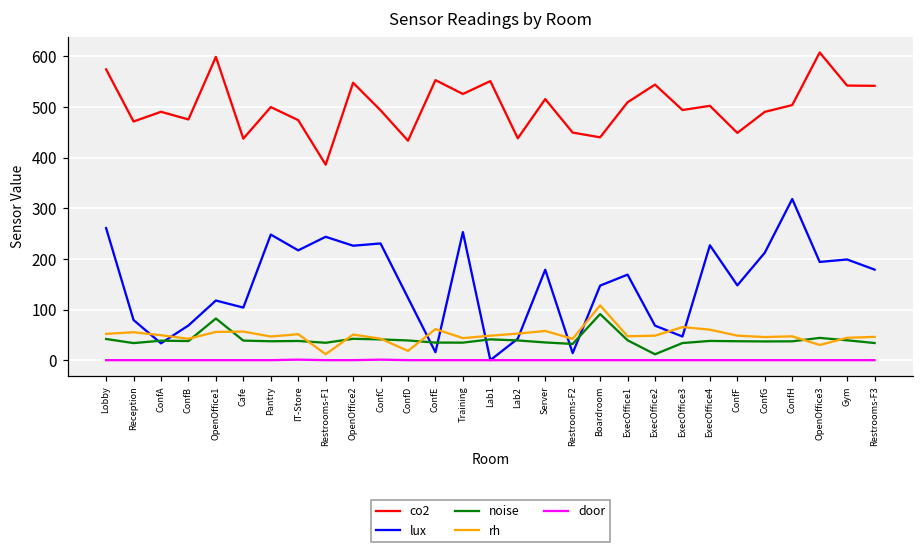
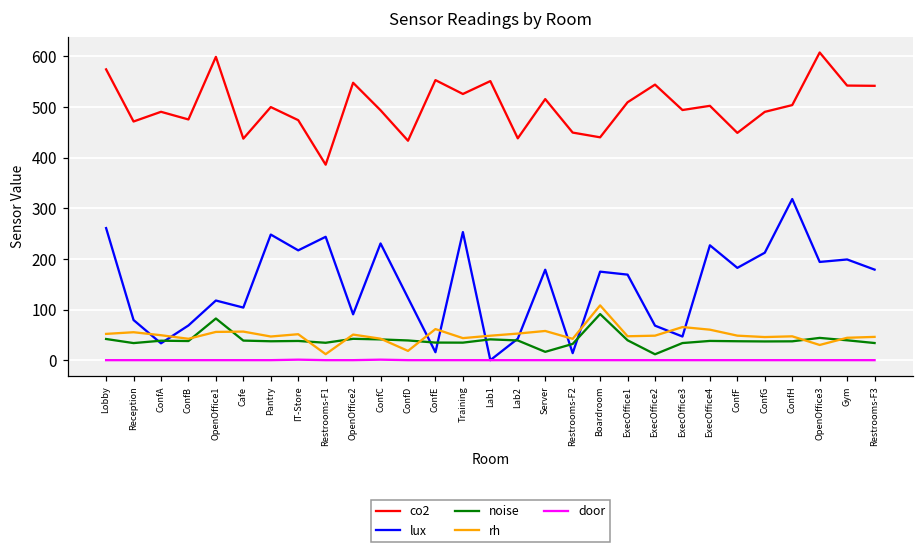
  {
    "co2": {
      "Lobby": 570,
      "Reception": 470,
      "ConfA": 490,
      "ConfB": 480,
      "OpenOffice1": 600,
      "Cafe": 440,
      "Pantry": 500,
      "IT-Store": 470,
      "Restrooms-F1": 390,
      "OpenOffice2": 550,
      "ConfC": 490,
      "ConfD": 430,
      "ConfE": 550,
      "Training": 530,
      "Lab1": 550,
      "Lab2": 440,
      "Server": 520,
      "Restrooms-F2": 450,
      "Boardroom": 440,
      "ExecOffice1": 510,
      "ExecOffice2": 540,
      "ExecOffice3": 490,
      "ExecOffice4": 500,
      "ConfF": 450,
      "ConfG": 490,
      "ConfH": 500,
      "OpenOffice3": 610,
      "Gym": 540,
      "Restrooms-F3": 540
    },
    "lux": {
      "Lobby": 260,
      "Reception": 80,
      "ConfB": 70,
      "OpenOffice1": 120,
      "Cafe": 100,
      "Pantry": 250,
      "IT-Store": 220,
      "Restrooms-F1": 240,
-     "OpenOffice2": 230,
+     "OpenOffice2": 90,
      "ConfC": 230,
      "ConfD": 120,
      "ConfE": 20,
      "Training": 250,
      "Server": 180,
      "Restrooms-F2": 10,
-     "Boardroom": 150,
+     "Boardroom": 170,
      "ExecOffice1": 170,
      "ExecOffice2": 70,
      "ExecOffice3": 50,
      "ExecOffice4": 230,
-     "ConfF": 150,
+     "ConfF": 180,
      "ConfG": 210,
      "ConfH": 320,
      "OpenOffice3": 190,
      "Gym": 200,
      "Restrooms-F3": 180
    },
    "noise": {
      "Lobby": 40,
      "Reception": 30,
      "OpenOffice1": 80,
      "Cafe": 40,
      "Pantry": 40,
      "IT-Store": 40,
      "Restrooms-F1": 30,
      "OpenOffice2": 40,
      "ConfD": 40,
      "ConfE": 30,
      "Training": 30,
      "Lab1": 40,
-     "Server": 30,
+     "Server": 20,
      "Restrooms-F2": 30,
      "Boardroom": 90,
      "ExecOffice1": 40,
      "ExecOffice2": 10,
      "ExecOffice3": 30,
      "ExecOffice4": 40,
      "ConfF": 40,
      "ConfG": 40,
      "ConfH": 40,
      "OpenOffice3": 40,
      "Restrooms-F3": 30
    },
    "rh": {
      "Lobby": 50,
      "Reception": 60,
      "ConfA": 50,
      "OpenOffice1": 60,
      "Cafe": 60,
      "Pantry": 50,
      "IT-Store": 50,
      "Restrooms-F1": 10,
      "OpenOffice2": 50,
      "ConfD": 20,
      "ConfE": 60,
      "Training": 40,
      "Lab1": 50,
      "Lab2": 50,
      "Server": 60,
      "Restrooms-F2": 40,
      "Boardroom": 110,
      "ExecOffice1": 50,
      "ExecOffice2": 50,
      "ExecOffice3": 70,
      "ExecOffice4": 60,
      "ConfF": 50,
      "ConfG": 50,
      "ConfH": 50,
      "OpenOffice3": 30,
      "Restrooms-F3": 50
    },
    "door": {
      "Lobby": 0,
      "Reception": 0,
      "ConfA": 0,
      "ConfB": 0,
      "OpenOffice1": 0,
      "Cafe": 0,
      "Pantry": 0,
      "IT-Store": 0,
      "Restrooms-F1": 0,
      "OpenOffice2": 0,
      "ConfC": 0,
      "ConfD": 0,
      "ConfE": 0,
      "Training": 0,
      "Lab2": 0,
      "Server": 0,
      "Restrooms-F2": 0,
      "Boardroom": 0,
      "ExecOffice1": 0,
      "ExecOffice2": 0,
      "ExecOffice3": 0,
      "ExecOffice4": 0,
      "ConfF": 0,
      "ConfG": 0,
      "ConfH": 0,
      "OpenOffice3": 0,
      "Gym": 0,
      "Restrooms-F3": 0
    }
  }
